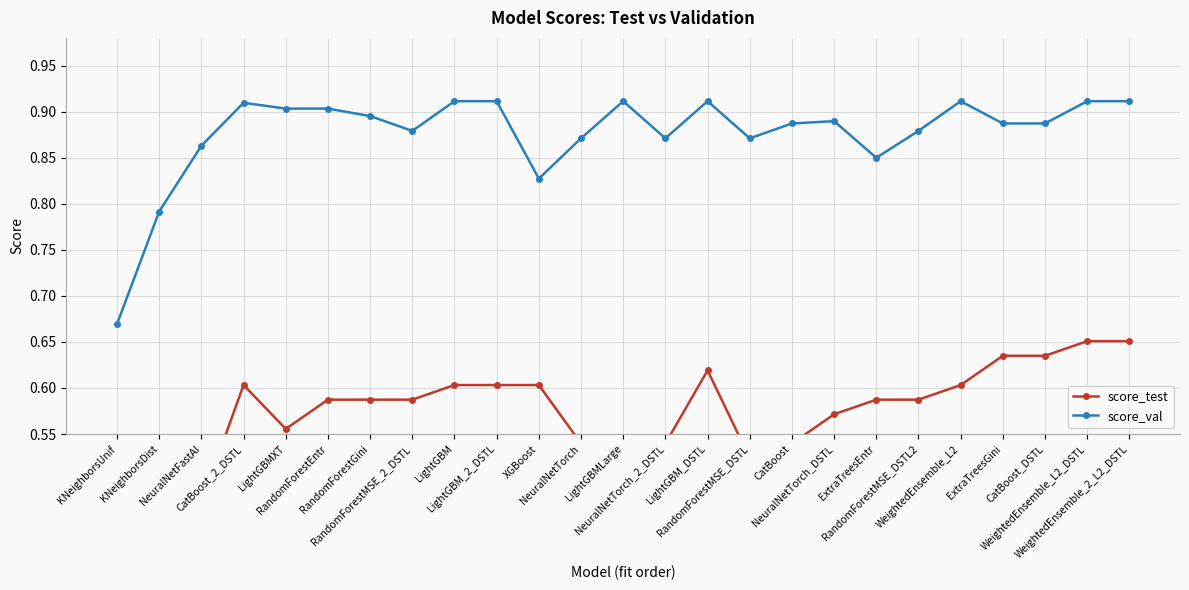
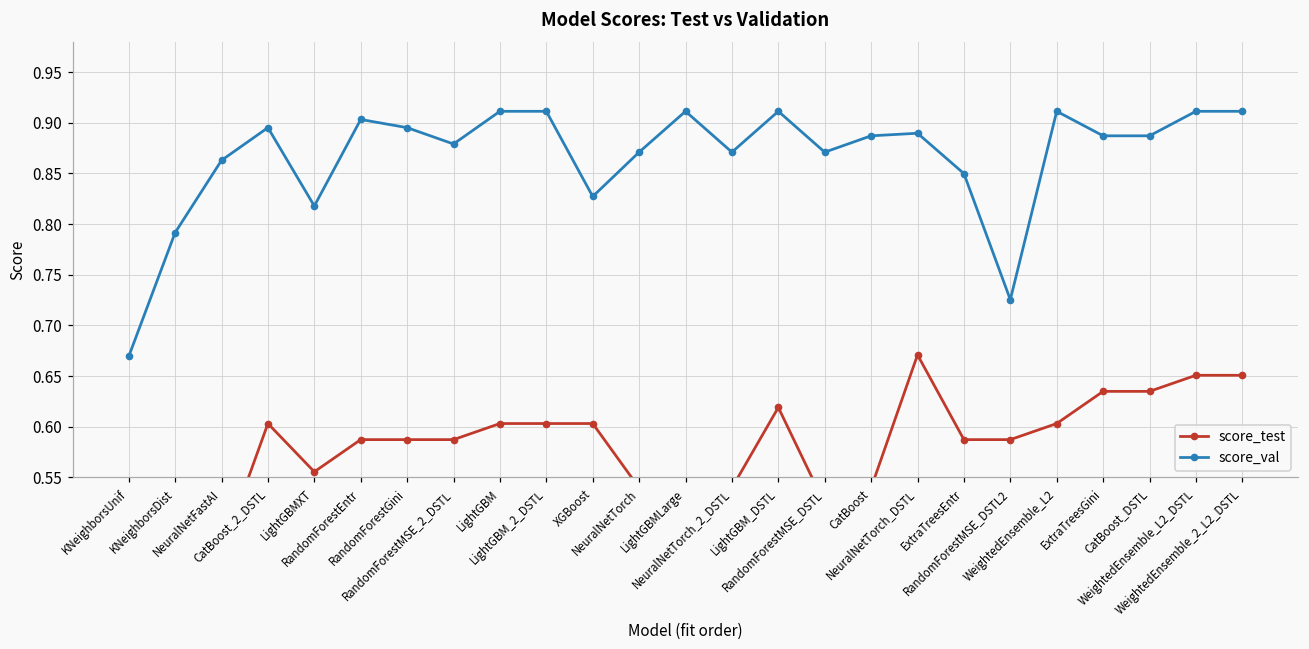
  {
    "score_test": {
      "CatBoost_2_DSTL": 0.60,
      "LightGBMXT": 0.56,
      "RandomForestEntr": 0.59,
      "RandomForestGini": 0.59,
      "RandomForestMSE_2_DSTL": 0.59,
      "LightGBM": 0.60,
      "LightGBM_2_DSTL": 0.60,
      "XGBoost": 0.60,
      "LightGBM_DSTL": 0.62,
-     "NeuralNetTorch_DSTL": 0.57,
+     "NeuralNetTorch_DSTL": 0.67,
      "ExtraTreesEntr": 0.59,
      "RandomForestMSE_DSTL2": 0.59,
      "WeightedEnsemble_L2": 0.60,
      "ExtraTreesGini": 0.63,
      "CatBoost_DSTL": 0.63,
      "WeightedEnsemble_L2_DSTL": 0.65,
      "WeightedEnsemble_2_L2_DSTL": 0.65
    },
    "score_val": {
      "KNeighborsUnif": 0.67,
      "KNeighborsDist": 0.79,
      "NeuralNetFastAI": 0.86,
-     "CatBoost_2_DSTL": 0.91,
-     "LightGBMXT": 0.90,
+     "CatBoost_2_DSTL": 0.90,
+     "LightGBMXT": 0.82,
      "RandomForestEntr": 0.90,
      "RandomForestGini": 0.90,
      "RandomForestMSE_2_DSTL": 0.88,
      "LightGBM": 0.91,
      "LightGBM_2_DSTL": 0.91,
      "XGBoost": 0.83,
      "NeuralNetTorch": 0.87,
      "LightGBMLarge": 0.91,
      "NeuralNetTorch_2_DSTL": 0.87,
      "LightGBM_DSTL": 0.91,
      "RandomForestMSE_DSTL": 0.87,
      "CatBoost": 0.89,
      "NeuralNetTorch_DSTL": 0.89,
      "ExtraTreesEntr": 0.85,
-     "RandomForestMSE_DSTL2": 0.88,
+     "RandomForestMSE_DSTL2": 0.73,
      "WeightedEnsemble_L2": 0.91,
      "ExtraTreesGini": 0.89,
      "CatBoost_DSTL": 0.89,
      "WeightedEnsemble_L2_DSTL": 0.91,
      "WeightedEnsemble_2_L2_DSTL": 0.91
    }
  }
